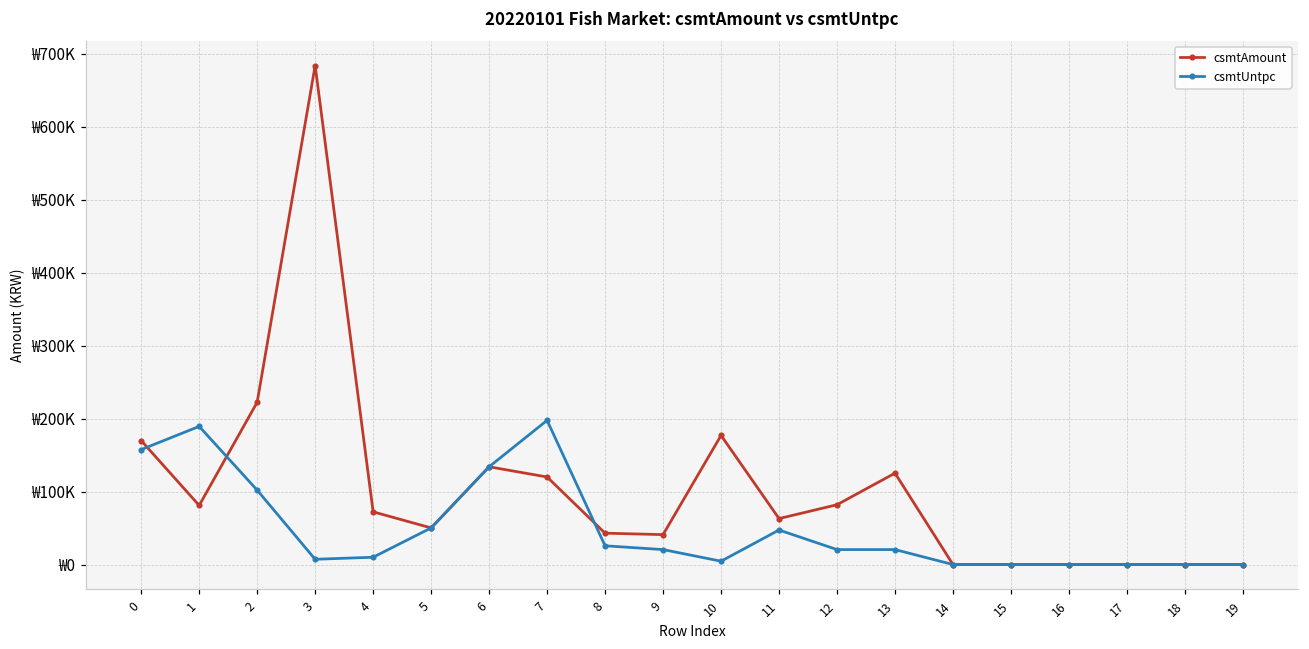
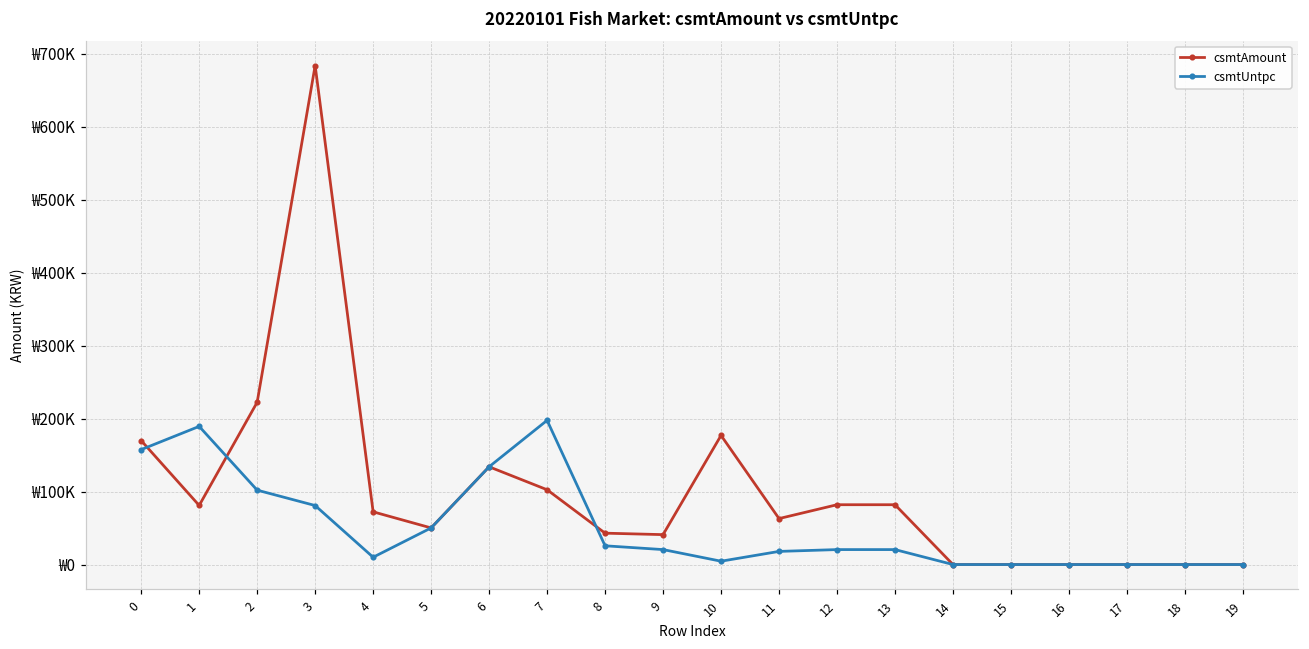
  {
    "csmtAmount": {
      "0": "₩170000",
      "1": "₩80000",
      "2": "₩220000",
      "3": "₩680000",
      "4": "₩70000",
-     "7": "₩120000",
+     "7": "₩100000",
      "8": "₩40000",
      "9": "₩40000",
      "10": "₩180000",
      "11": "₩60000",
      "12": "₩80000",
-     "13": "₩130000"
+     "13": "₩80000"
    },
    "csmtUntpc": {
      "0": "₩160000",
      "1": "₩190000",
      "2": "₩100000",
-     "3": "₩10000",
+     "3": "₩80000",
      "4": "₩10000",
      "7": "₩200000",
      "8": "₩30000",
      "9": "₩20000",
      "10": "₩0",
-     "11": "₩50000",
+     "11": "₩20000",
      "12": "₩20000",
      "13": "₩20000"
    }
  }
